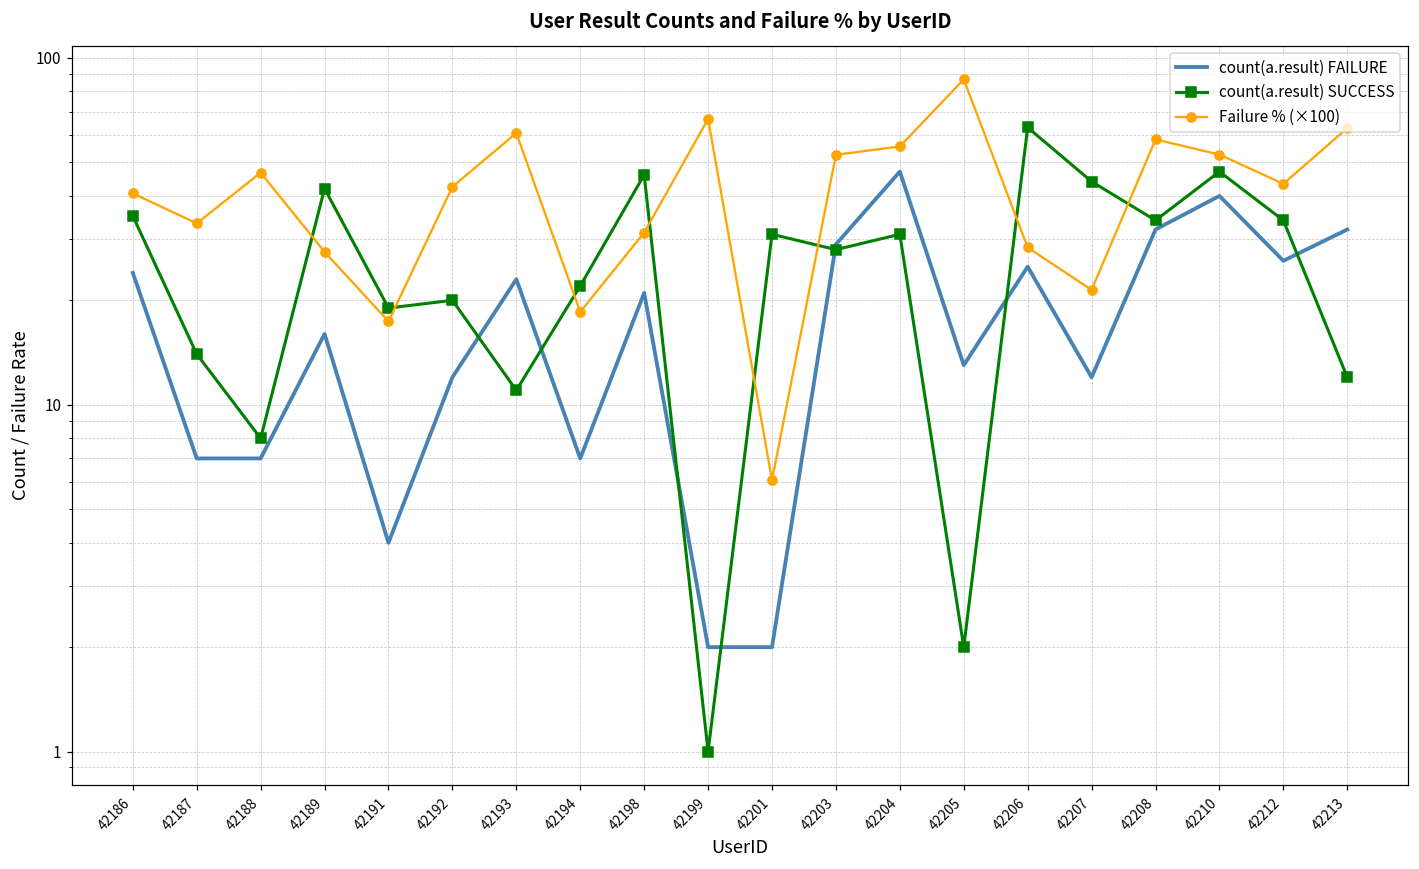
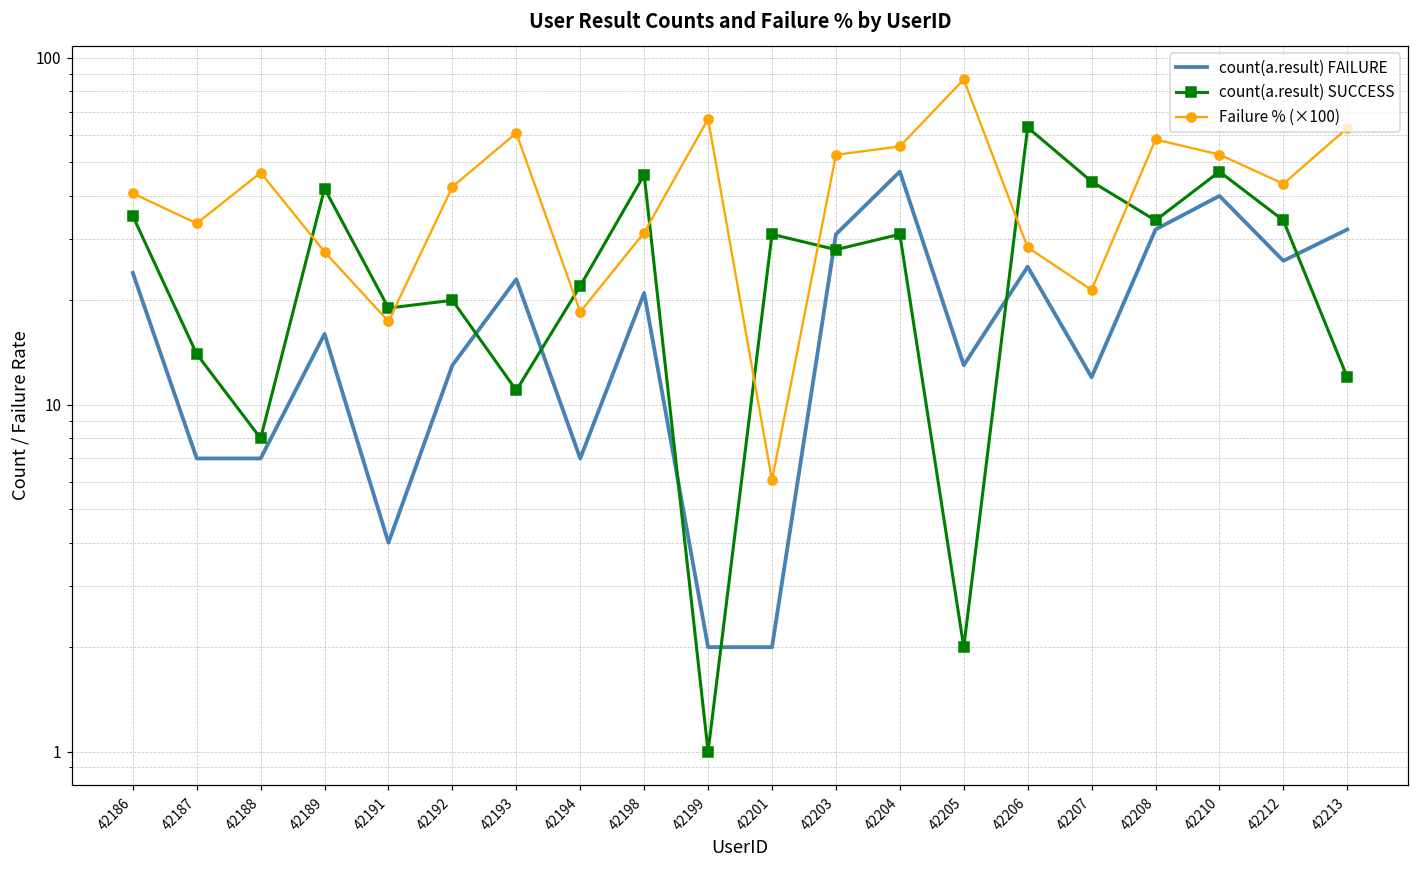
  {
    "count(a.result) FAILURE": {
      "42186": 24,
      "42187": 7,
      "42188": 7,
      "42189": 16,
      "42191": 4,
-     "42192": 12,
+     "42192": 13,
      "42193": 23,
      "42194": 7,
      "42198": 21,
      "42199": 2,
      "42201": 2,
-     "42203": 29,
+     "42203": 31,
      "42204": 47,
      "42205": 13,
      "42206": 25,
      "42207": 12,
      "42208": 32,
      "42210": 40,
      "42212": 26,
      "42213": 32
    },
    "count(a.result) SUCCESS": {
      "42186": 35,
      "42187": 14,
      "42188": 8,
      "42189": 42,
      "42191": 19,
      "42192": 20,
      "42193": 11,
      "42194": 22,
      "42198": 46,
      "42199": 1,
      "42201": 31,
      "42203": 28,
      "42204": 31,
      "42205": 2,
      "42206": 63,
      "42207": 44,
      "42208": 34,
      "42210": 47,
      "42212": 34,
      "42213": 12
    },
    "Failure % (×100)": {
      "42186": 41,
      "42187": 33,
      "42188": 47,
      "42189": 28,
      "42191": 17,
      "42192": 43,
      "42193": 61,
      "42194": 19,
      "42198": 31,
      "42199": 67,
      "42201": 6,
      "42203": 53,
      "42204": 56,
      "42205": 87,
      "42206": 28,
      "42207": 21,
      "42208": 58,
      "42210": 53,
      "42212": 43
    }
  }
